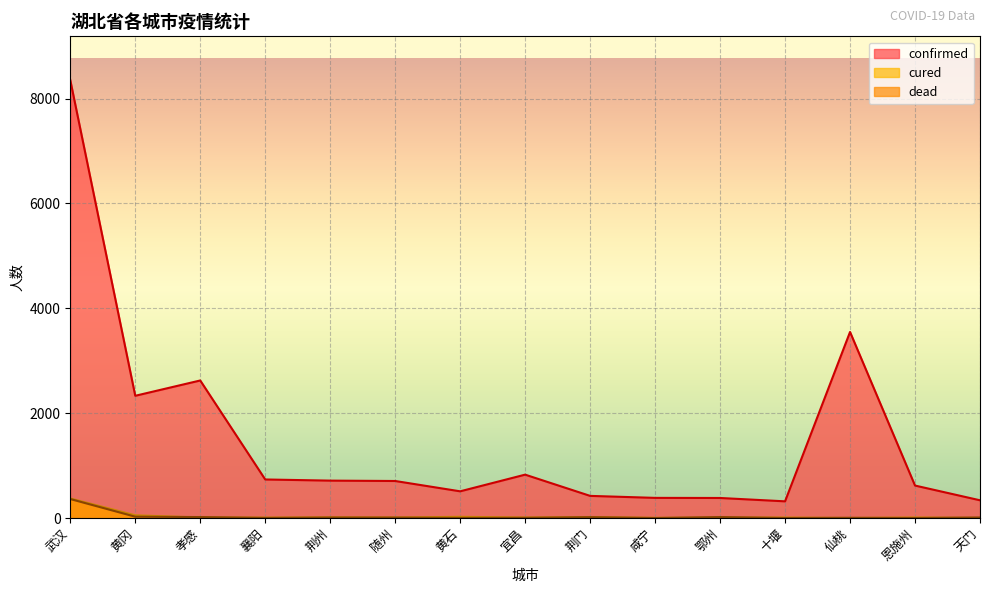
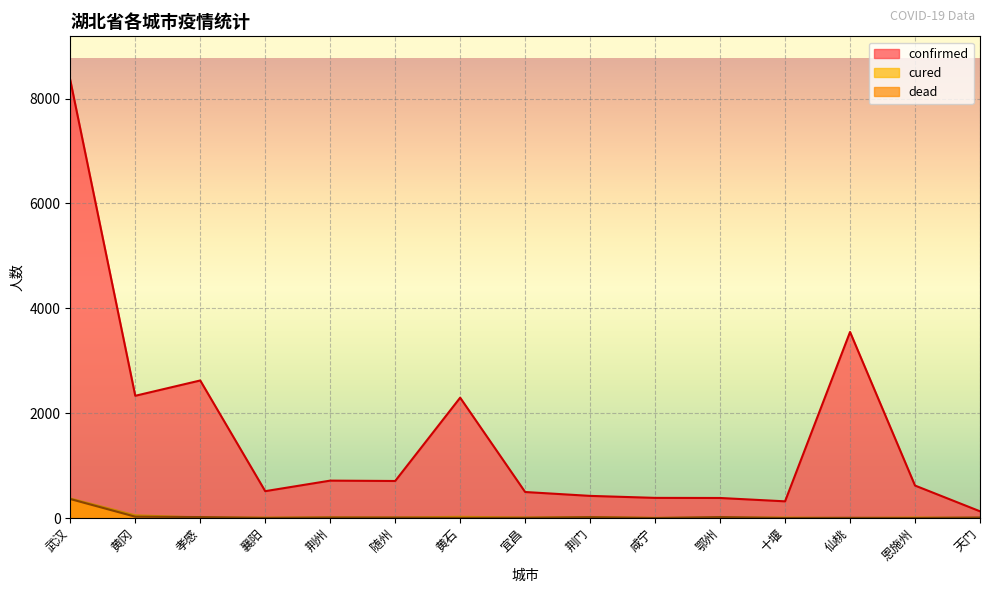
  {
    "confirmed": {
      "武汉": 8400,
      "黄冈": 2300,
      "孝感": 2600,
-     "襄阳": 700,
+     "襄阳": 500,
      "荆州": 700,
      "随州": 700,
-     "黄石": 500,
-     "宜昌": 800,
+     "黄石": 2300,
+     "宜昌": 500,
      "荆门": 400,
      "咸宁": 400,
      "鄂州": 400,
      "十堰": 300,
      "仙桃": 3500,
      "恩施州": 600,
-     "天门": 300
+     "天门": 100
    }
  }
